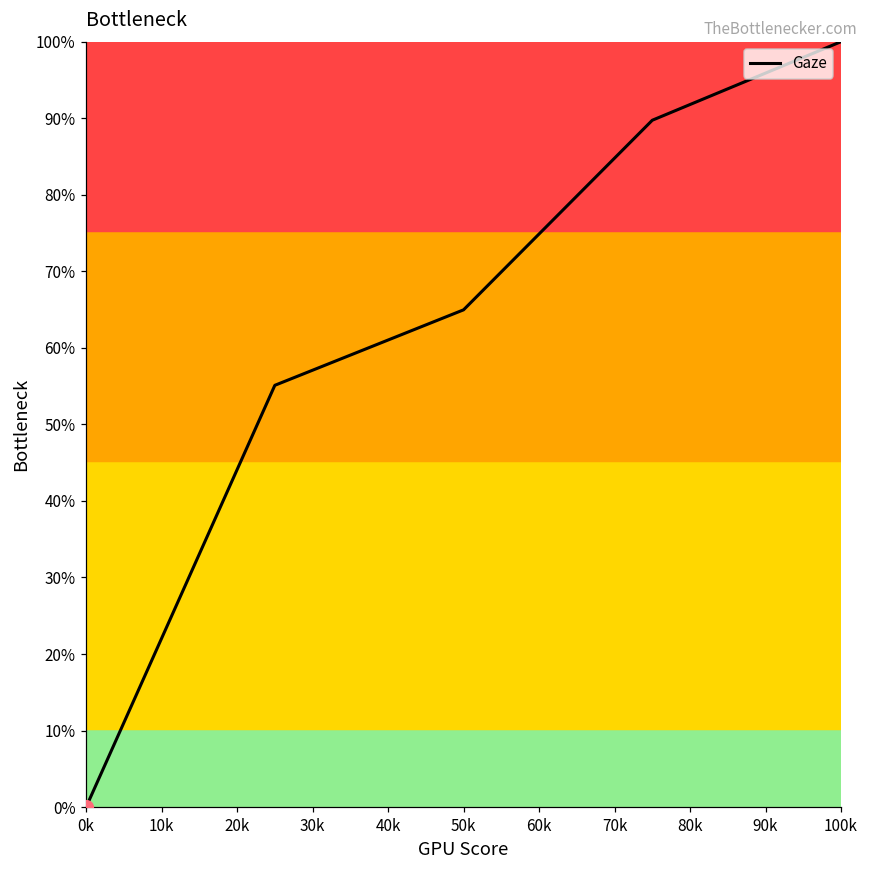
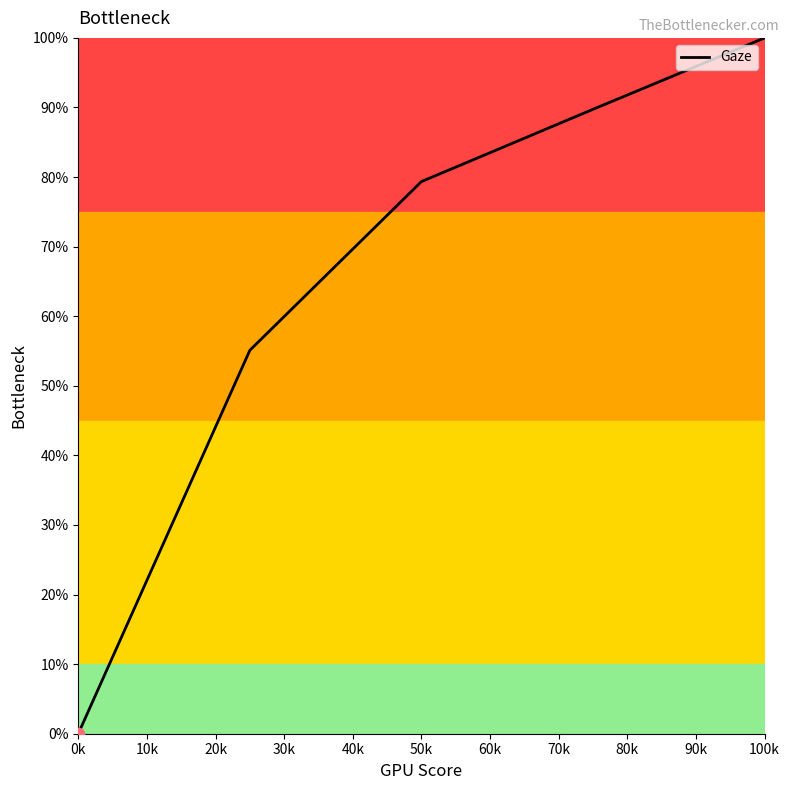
  {
    "Gaze": {
-     "50k": "65%",
+     "50k": "79%",
      "100k": "100%"
    }
  }
